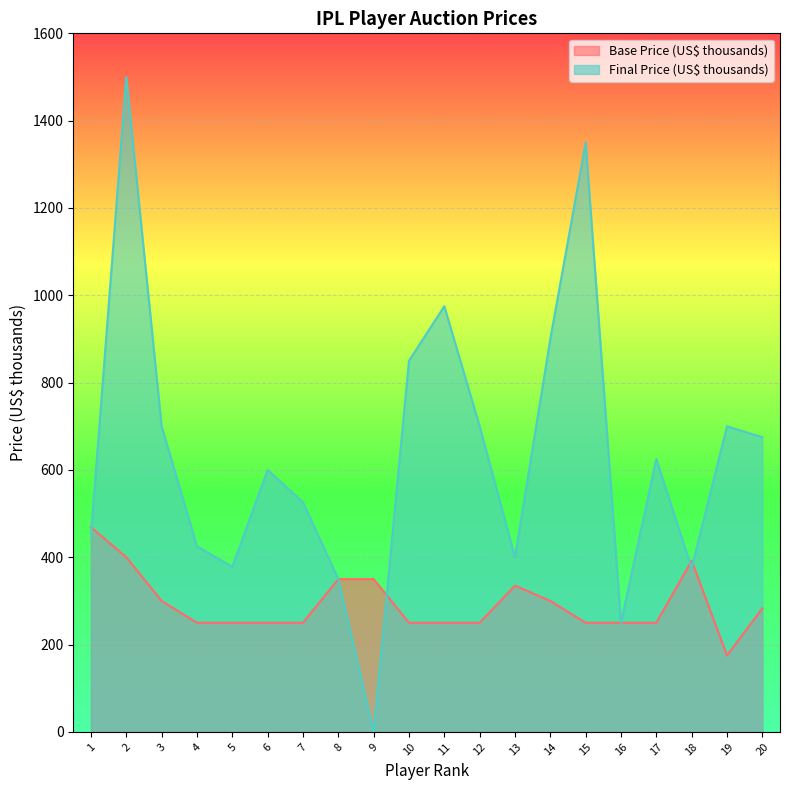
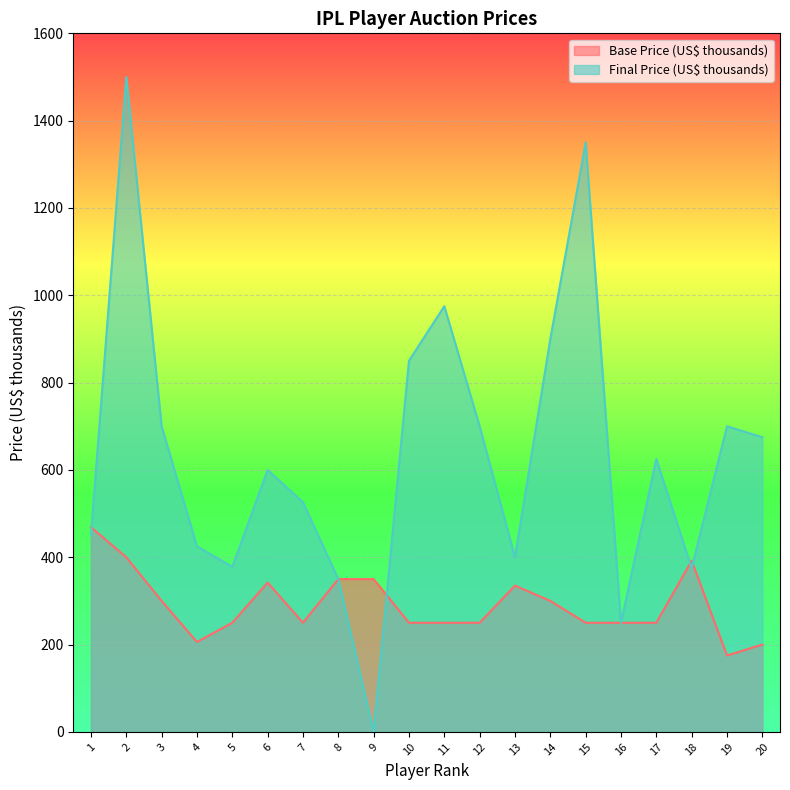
  {
    "Base Price (US$ thousands)": {
      "1": 470,
      "2": 400,
      "3": 300,
-     "4": 250,
+     "4": 210,
      "5": 250,
-     "6": 250,
+     "6": 340,
      "7": 250,
      "9": 350,
      "10": 250,
      "11": 250,
      "12": 250,
      "13": 340,
      "14": 300,
      "15": 250,
      "17": 250,
      "18": 390,
      "19": 180,
-     "20": 280
+     "20": 200
    },
    "Final Price (US$ thousands)": {
      "1": 450,
      "2": 1500,
      "3": 700,
      "4": 430,
      "5": 380,
      "6": 600,
      "7": 530,
      "9": 0,
      "10": 850,
      "11": 980,
      "12": 700,
      "13": 400,
      "14": 900,
      "15": 1350,
      "17": 630,
      "18": 380,
      "19": 700,
      "20": 680
    }
  }
